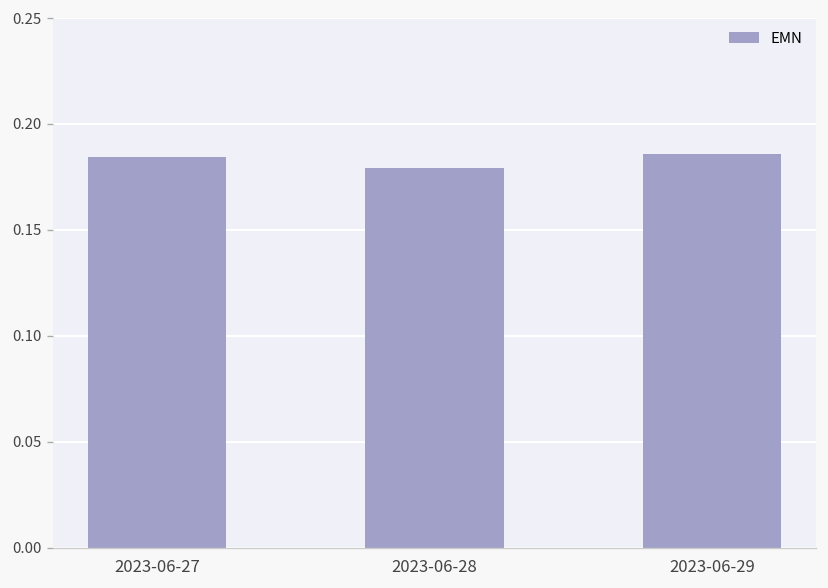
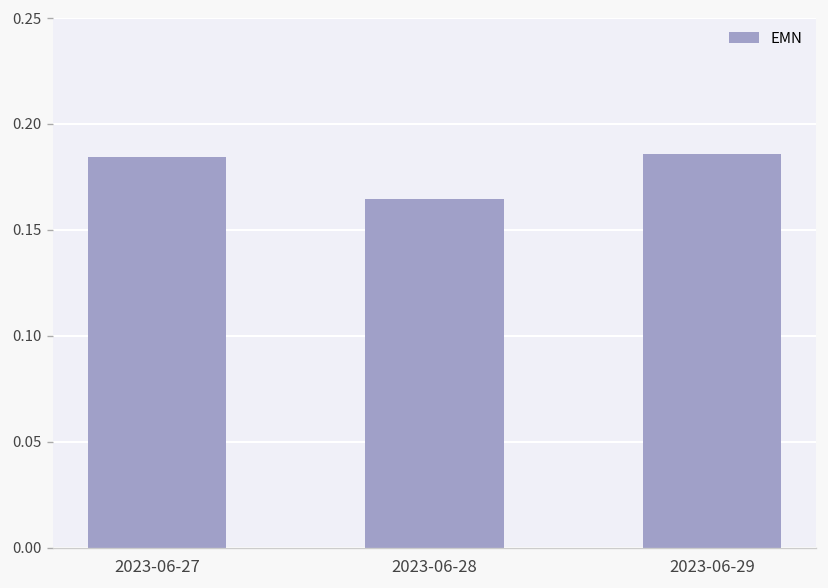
  {
    "2023-06-27": 0.185,
-   "2023-06-28": 0.179,
+   "2023-06-28": 0.165,
    "2023-06-29": 0.186
  }
